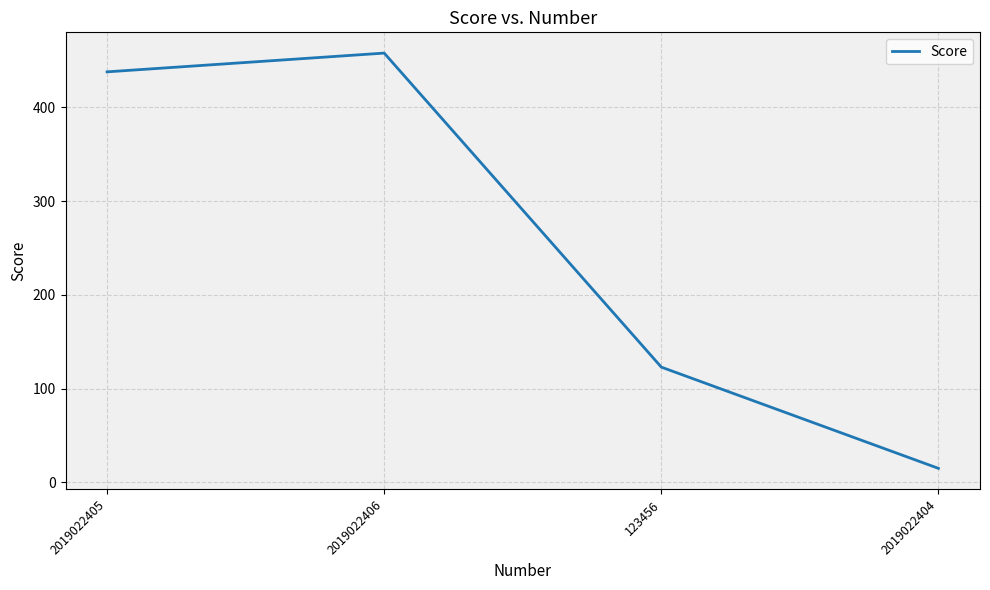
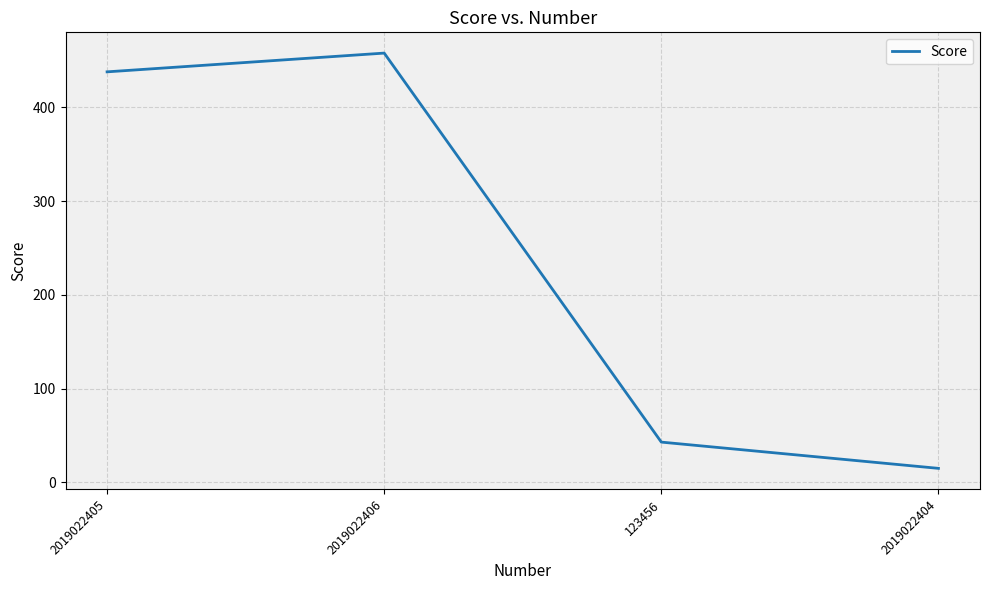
  {
    "2019022405": 440,
    "2019022406": 460,
-   "123456": 120,
+   "123456": 40,
    "2019022404": 20
  }
